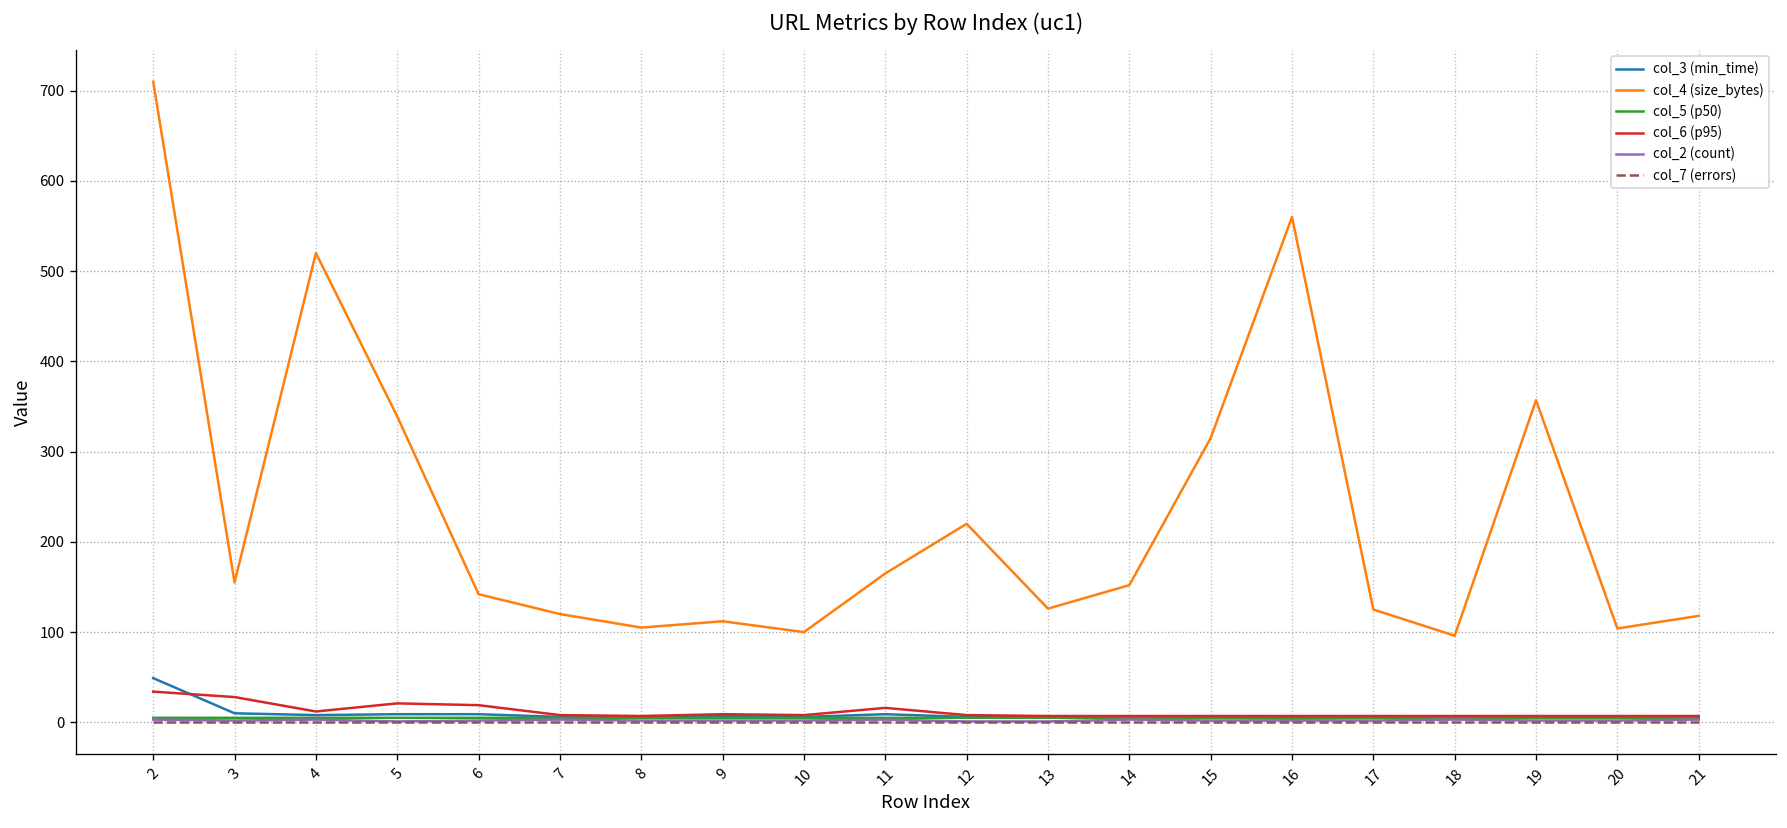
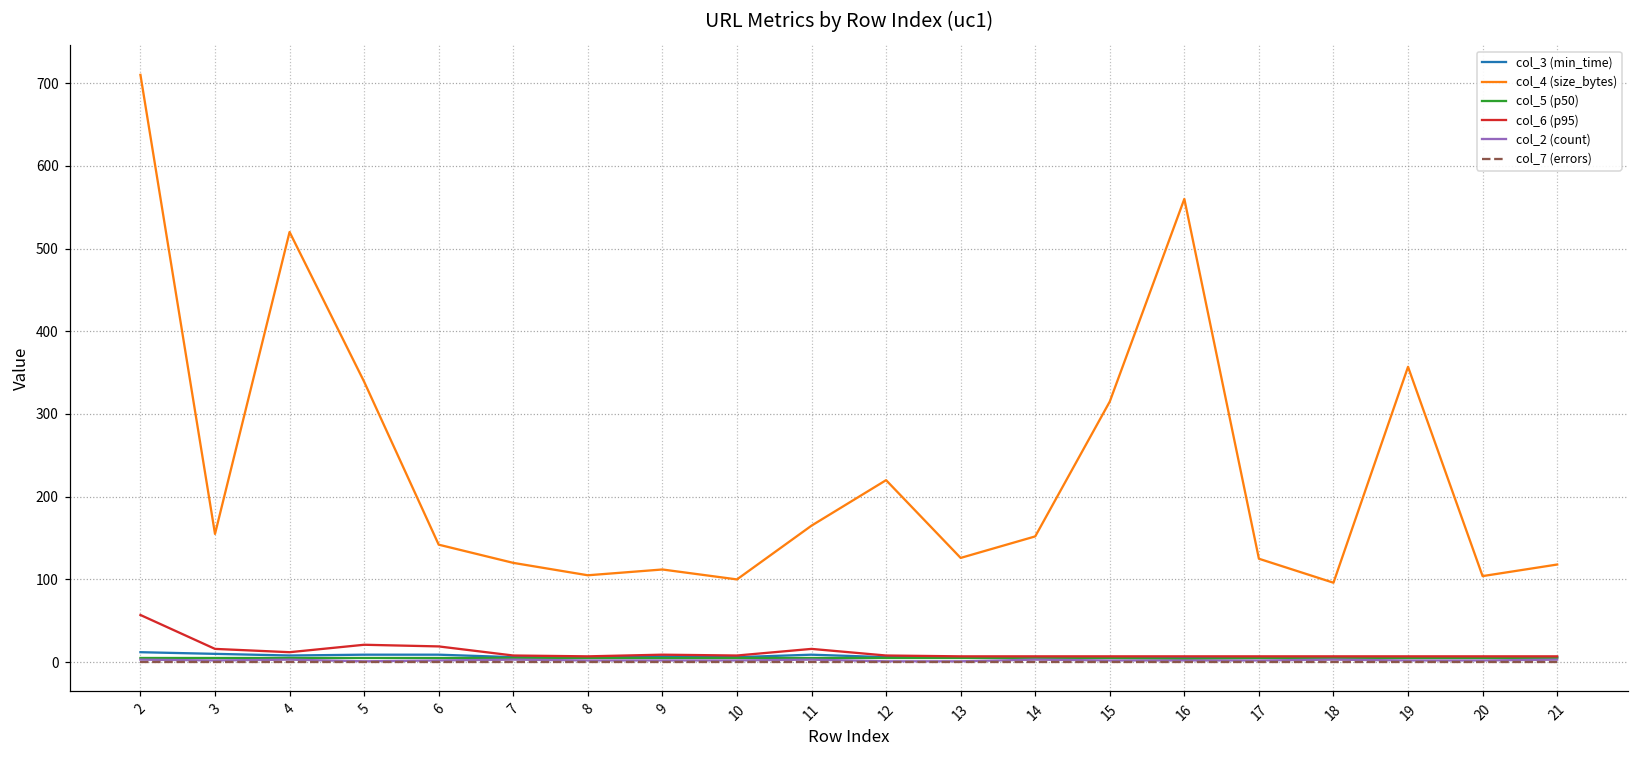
  {
    "col_3 (min_time)": {
-     "2": 50,
+     "2": 10,
      "3": 10,
      "5": 10,
      "6": 10,
      "11": 10
    },
    "col_4 (size_bytes)": {
      "2": 710,
      "3": 160,
      "4": 520,
      "5": 340,
      "6": 140,
      "7": 120,
      "8": 110,
      "9": 110,
      "10": 100,
      "11": 170,
      "12": 220,
      "13": 130,
      "14": 150,
      "15": 320,
      "16": 560,
      "17": 130,
      "18": 100,
      "19": 360,
      "20": 100,
      "21": 120
    },
    "col_5 (p50)": {
      "5": 10
    },
    "col_6 (p95)": {
-     "2": 30,
-     "3": 30,
+     "2": 60,
+     "3": 20,
      "4": 10,
      "5": 20,
      "6": 20,
      "11": 20
    }
  }
